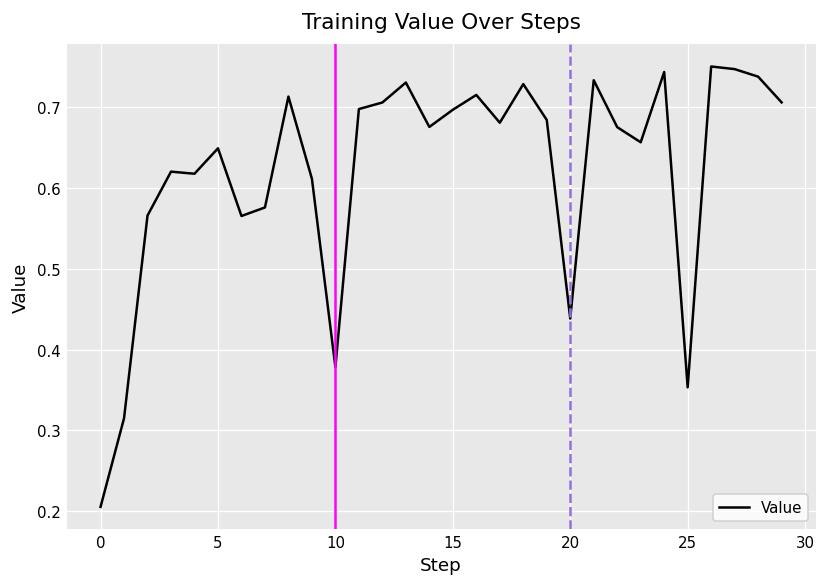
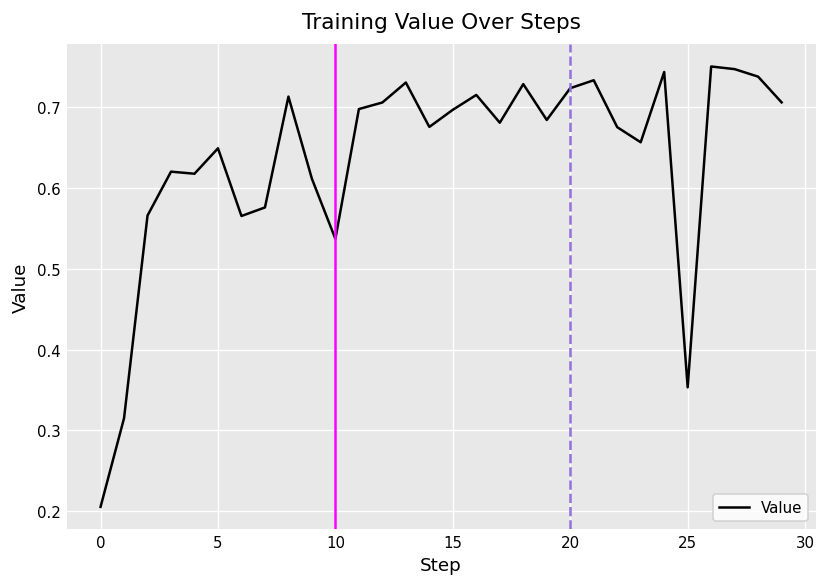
  {
    "0": 0.21,
    "5": 0.65,
-   "10": 0.38,
+   "10": 0.54,
    "15": 0.70,
-   "20": 0.44,
+   "20": 0.72,
    "25": 0.35
  }
